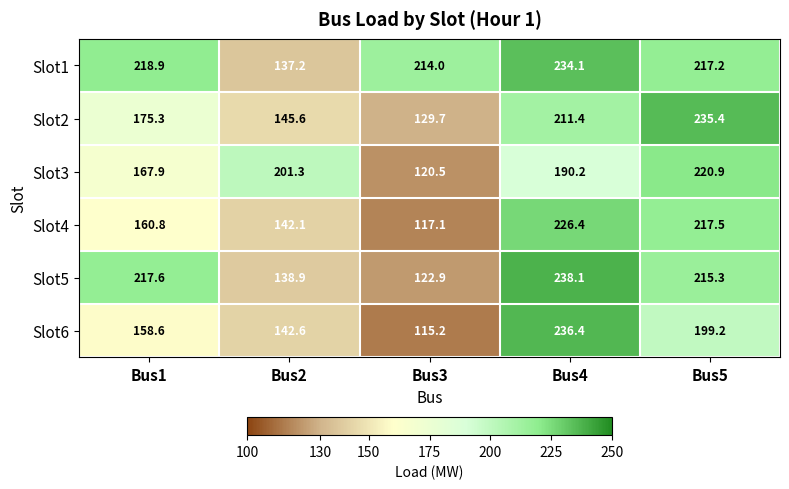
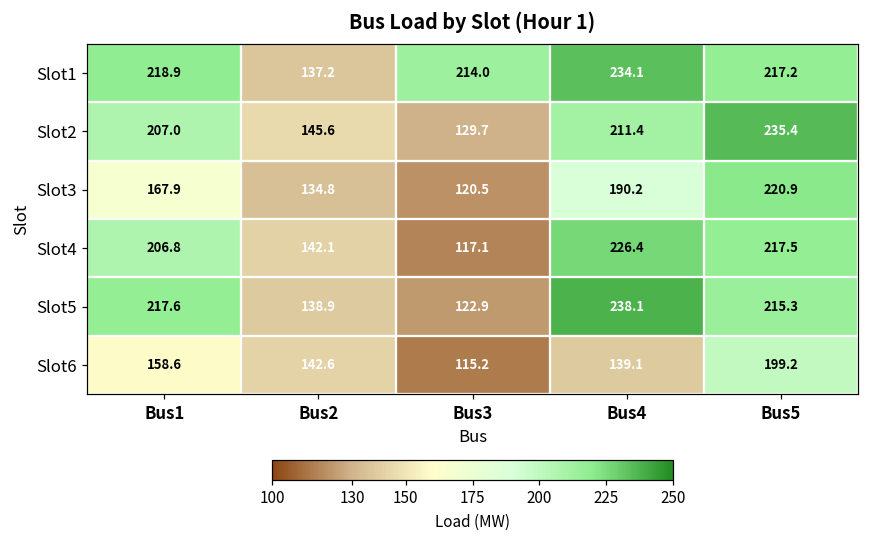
  {
    "Slot1": {
      "Bus1": 218.9,
      "Bus2": 137.2,
      "Bus3": 214.0,
      "Bus4": 234.1,
      "Bus5": 217.2
    },
    "Slot2": {
-     "Bus1": 175.3,
+     "Bus1": 207.0,
      "Bus2": 145.6,
      "Bus3": 129.7,
      "Bus4": 211.4,
      "Bus5": 235.4
    },
    "Slot3": {
      "Bus1": 167.9,
-     "Bus2": 201.3,
+     "Bus2": 134.8,
      "Bus3": 120.5,
      "Bus4": 190.2,
      "Bus5": 220.9
    },
    "Slot4": {
-     "Bus1": 160.8,
+     "Bus1": 206.8,
      "Bus2": 142.1,
      "Bus3": 117.1,
      "Bus4": 226.4,
      "Bus5": 217.5
    },
    "Slot5": {
      "Bus1": 217.6,
      "Bus2": 138.9,
      "Bus3": 122.9,
      "Bus4": 238.1,
      "Bus5": 215.3
    },
    "Slot6": {
      "Bus1": 158.6,
      "Bus2": 142.6,
      "Bus3": 115.2,
-     "Bus4": 236.4,
+     "Bus4": 139.1,
      "Bus5": 199.2
    }
  }
